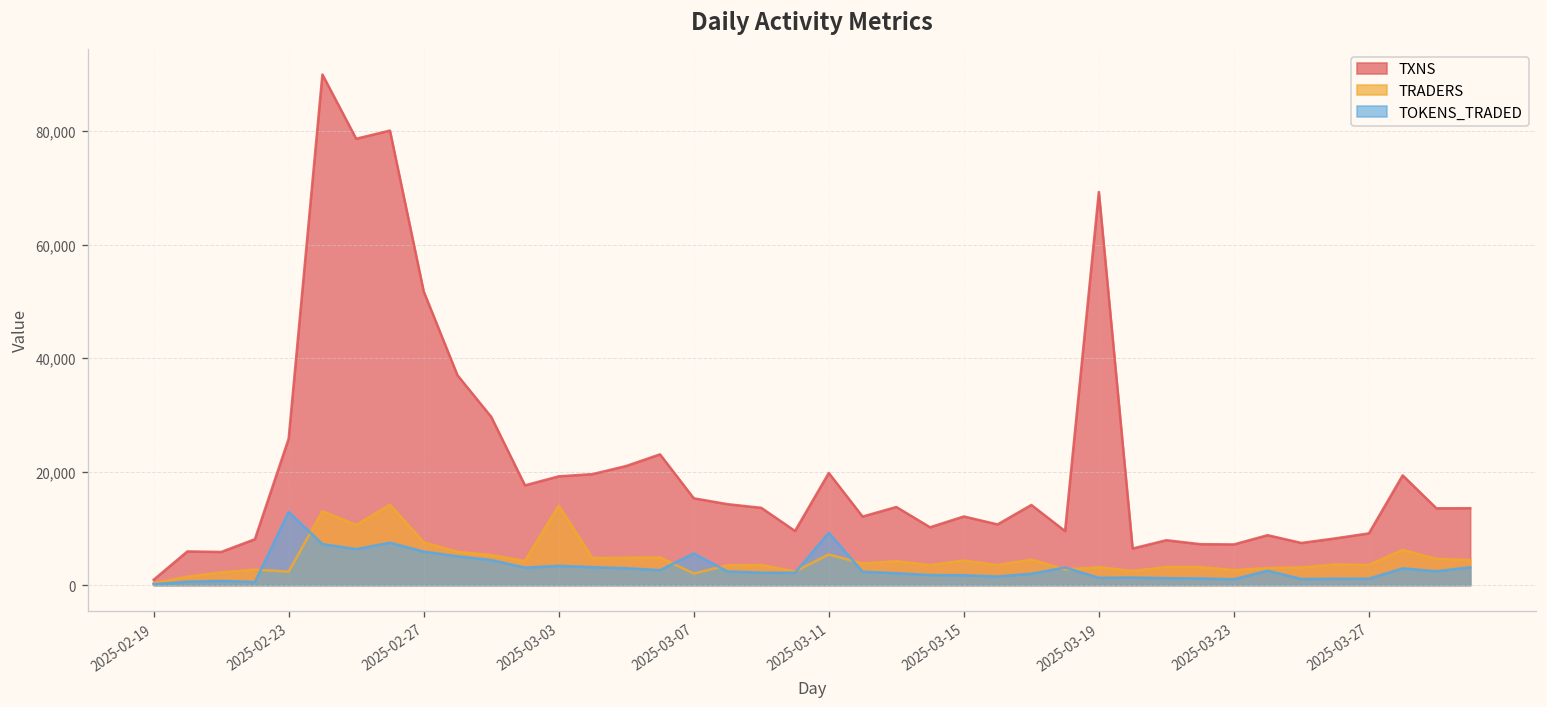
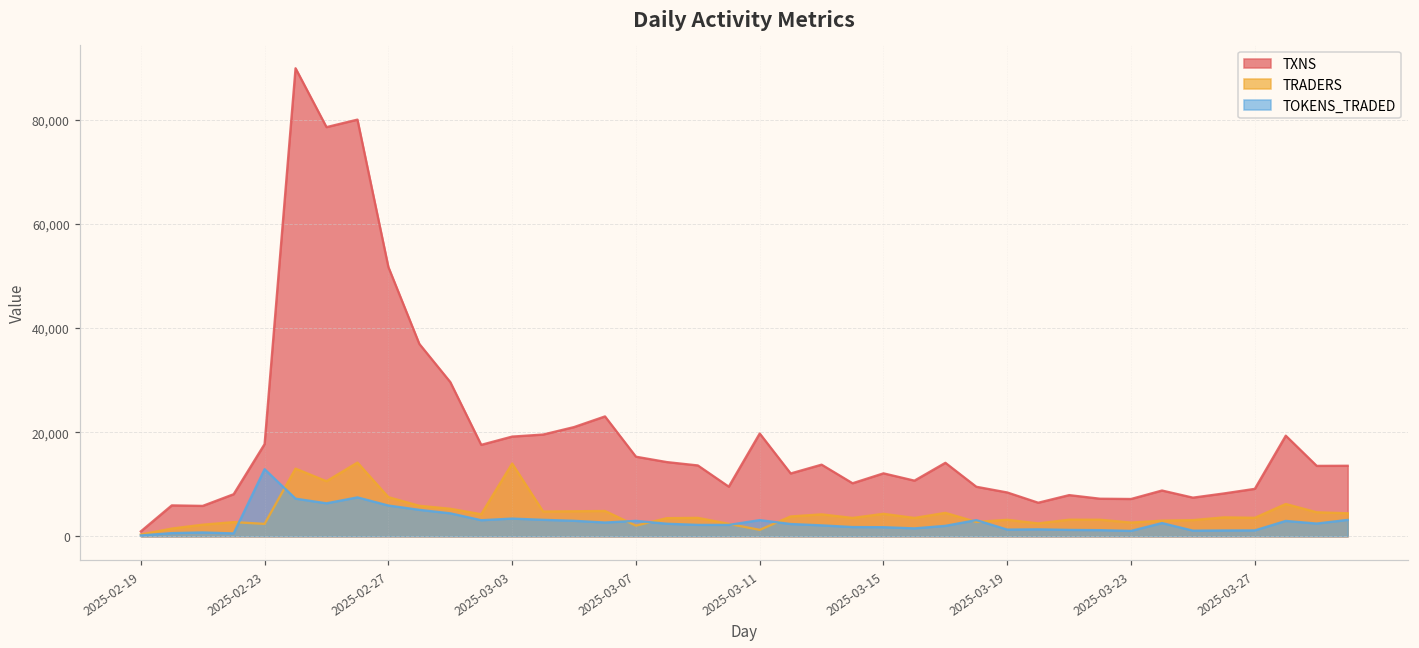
  {
    "TXNS": {
      "2025-02-19": "1,000",
-     "2025-02-23": "26,000",
+     "2025-02-23": "18,000",
      "2025-02-27": "52,000",
      "2025-03-03": "19,000",
      "2025-03-07": "15,000",
      "2025-03-11": "20,000",
      "2025-03-15": "12,000",
-     "2025-03-19": "69,000",
+     "2025-03-19": "8,000",
      "2025-03-23": "7,000",
      "2025-03-27": "9,000"
    },
    "TRADERS": {
      "2025-02-23": "2,000",
      "2025-02-27": "8,000",
      "2025-03-03": "14,000",
      "2025-03-07": "2,000",
-     "2025-03-11": "5,000",
+     "2025-03-11": "1,000",
      "2025-03-15": "4,000",
      "2025-03-19": "3,000",
      "2025-03-23": "3,000",
      "2025-03-27": "4,000"
    },
    "TOKENS_TRADED": {
      "2025-02-23": "13,000",
      "2025-02-27": "6,000",
      "2025-03-03": "3,000",
-     "2025-03-07": "6,000",
-     "2025-03-11": "9,000",
+     "2025-03-07": "3,000",
+     "2025-03-11": "3,000",
      "2025-03-15": "2,000",
      "2025-03-19": "1,000",
      "2025-03-23": "1,000",
      "2025-03-27": "1,000"
    }
  }
